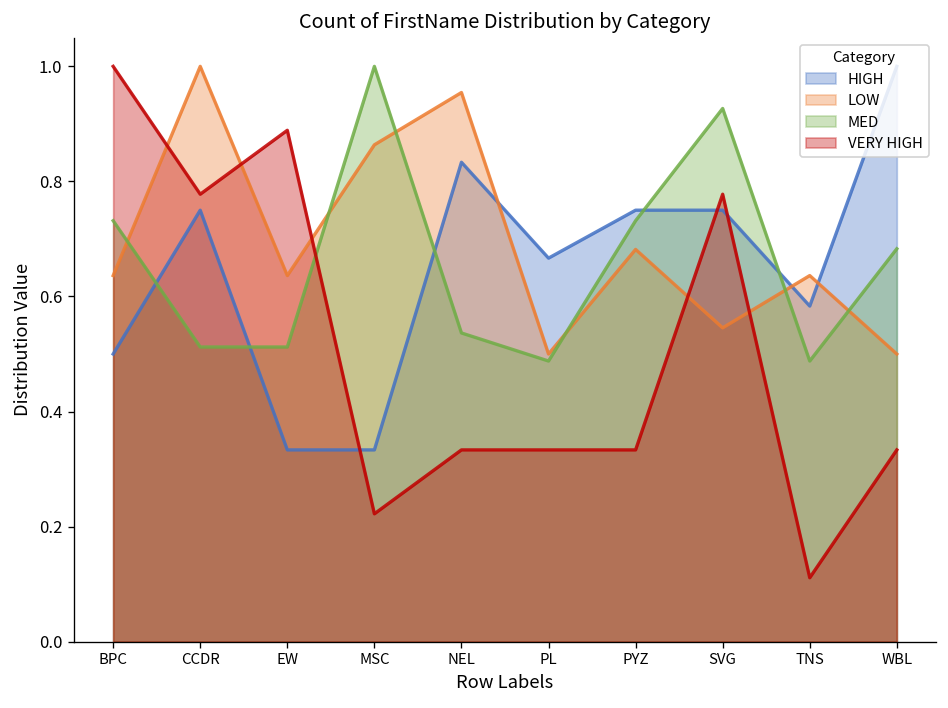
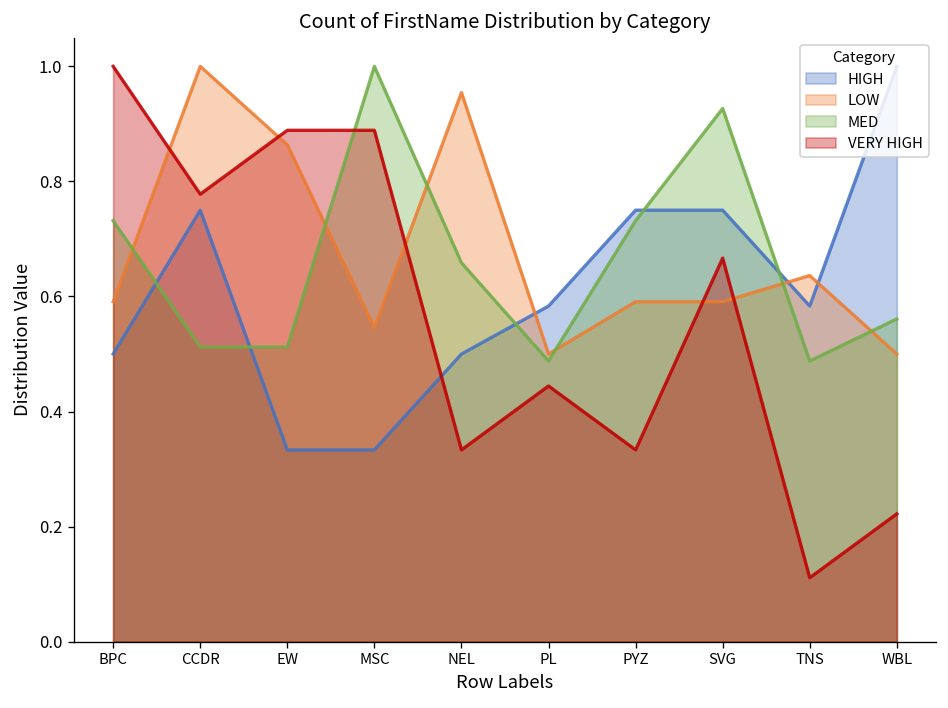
  {
    "HIGH": {
      "BPC": 0.50,
      "CCDR": 0.75,
      "EW": 0.33,
      "MSC": 0.33,
-     "NEL": 0.83,
-     "PL": 0.67,
+     "NEL": 0.50,
+     "PL": 0.58,
      "PYZ": 0.75,
      "SVG": 0.75,
      "TNS": 0.58
    },
    "LOW": {
-     "BPC": 0.64,
+     "BPC": 0.59,
      "CCDR": 1.00,
-     "EW": 0.64,
-     "MSC": 0.86,
+     "EW": 0.86,
+     "MSC": 0.55,
      "NEL": 0.95,
      "PL": 0.50,
-     "PYZ": 0.68,
-     "SVG": 0.55,
+     "PYZ": 0.59,
+     "SVG": 0.59,
      "TNS": 0.64,
      "WBL": 0.50
    },
    "MED": {
      "BPC": 0.73,
      "CCDR": 0.51,
      "EW": 0.51,
      "MSC": 1.00,
-     "NEL": 0.54,
+     "NEL": 0.66,
      "PL": 0.49,
      "PYZ": 0.73,
      "SVG": 0.93,
      "TNS": 0.49,
-     "WBL": 0.68
+     "WBL": 0.56
    },
    "VERY HIGH": {
      "BPC": 1.00,
      "CCDR": 0.78,
      "EW": 0.89,
-     "MSC": 0.22,
+     "MSC": 0.89,
      "NEL": 0.33,
-     "PL": 0.33,
+     "PL": 0.44,
      "PYZ": 0.33,
-     "SVG": 0.78,
+     "SVG": 0.67,
      "TNS": 0.11,
-     "WBL": 0.33
+     "WBL": 0.22
    }
  }
